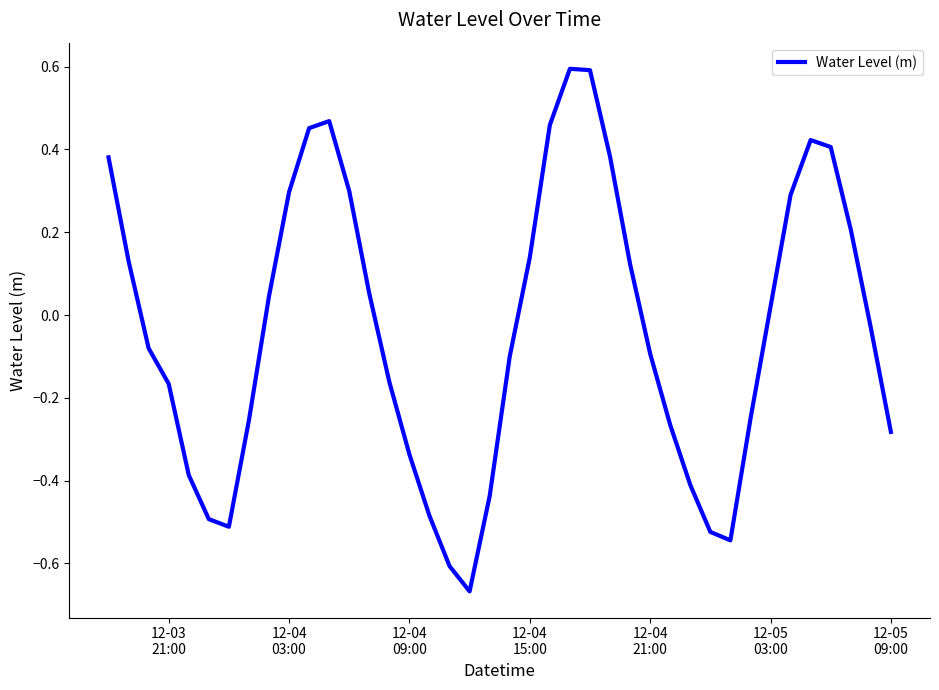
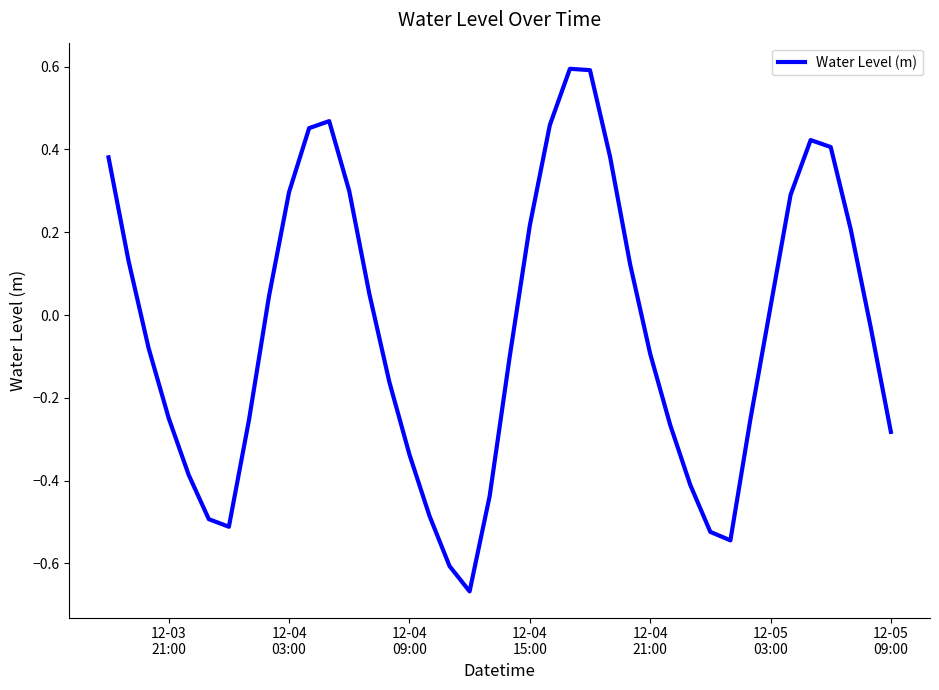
  {
-   "12-03 21:00": -0.17,
+   "12-03 21:00": -0.25,
    "12-04 03:00": 0.30,
    "12-04 09:00": -0.34,
-   "12-04 15:00": 0.14,
+   "12-04 15:00": 0.22,
    "12-04 21:00": -0.09,
    "12-05 03:00": 0.02,
    "12-05 09:00": -0.28
  }
